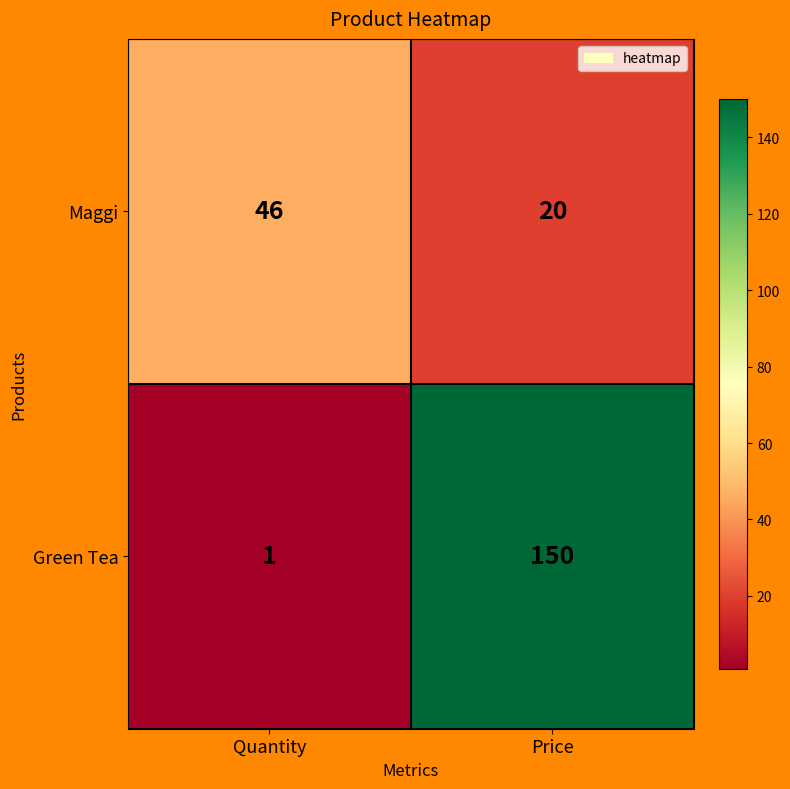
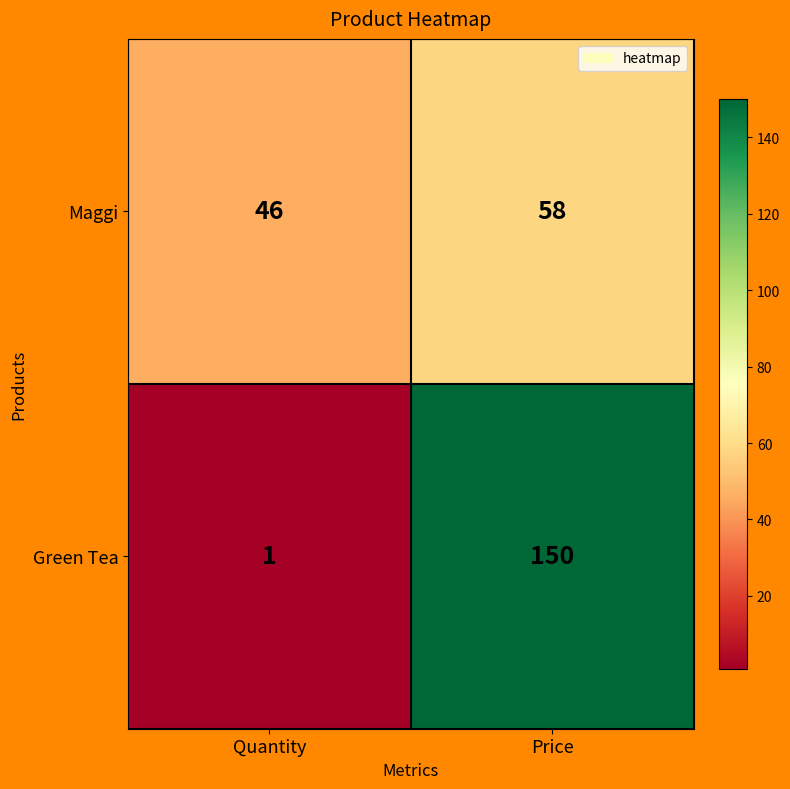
  {
    "Maggi": {
      "Quantity": 46,
-     "Price": 20
+     "Price": 58
    },
    "Green Tea": {
      "Quantity": 1,
      "Price": 150
    }
  }
